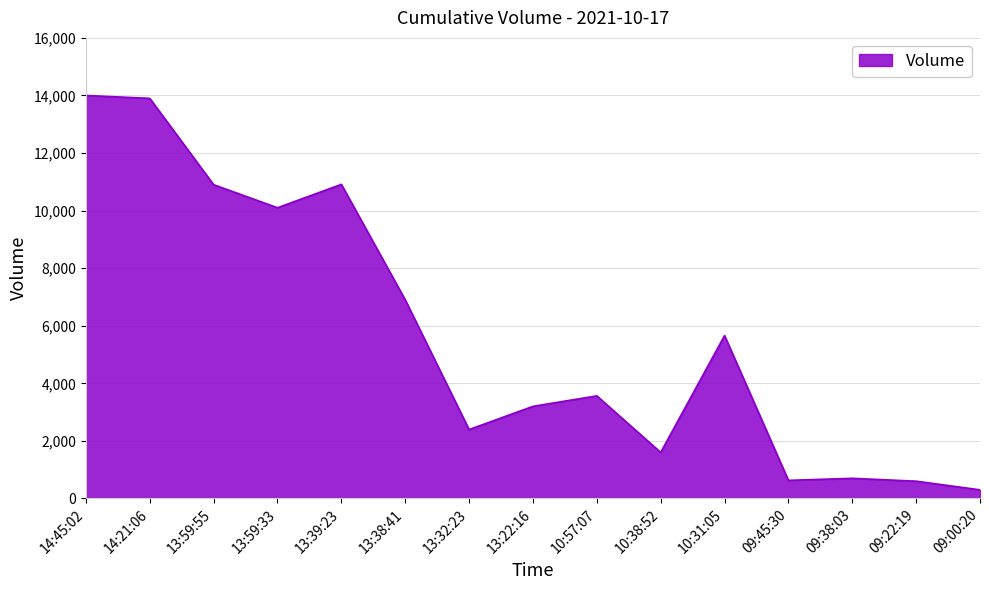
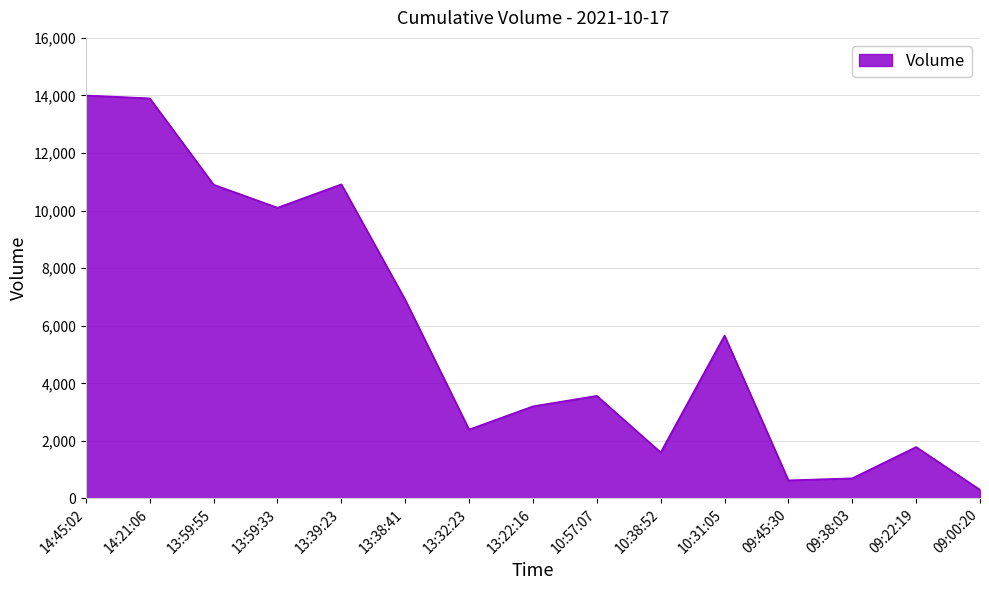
  {
    "14:45:02": "14,000",
    "14:21:06": "13,900",
    "13:59:55": "10,900",
    "13:59:33": "10,100",
    "13:39:23": "10,900",
    "13:38:41": "6,900",
    "13:32:23": "2,400",
    "13:22:16": "3,200",
    "10:57:07": "3,600",
    "10:38:52": "1,600",
    "10:31:05": "5,700",
    "09:45:30": "600",
    "09:38:03": "700",
-   "09:22:19": "600",
+   "09:22:19": "1,800",
    "09:00:20": "300"
  }
